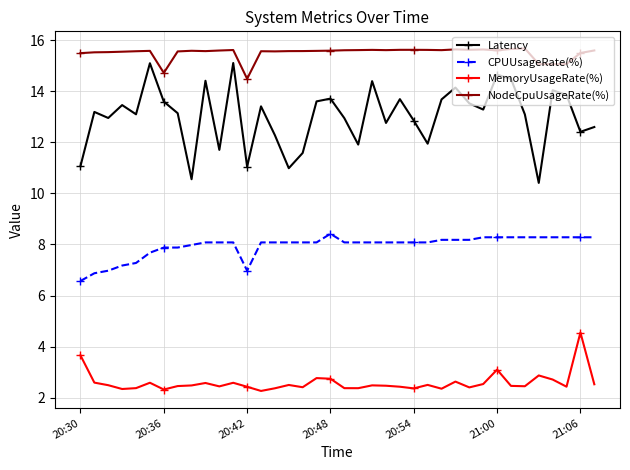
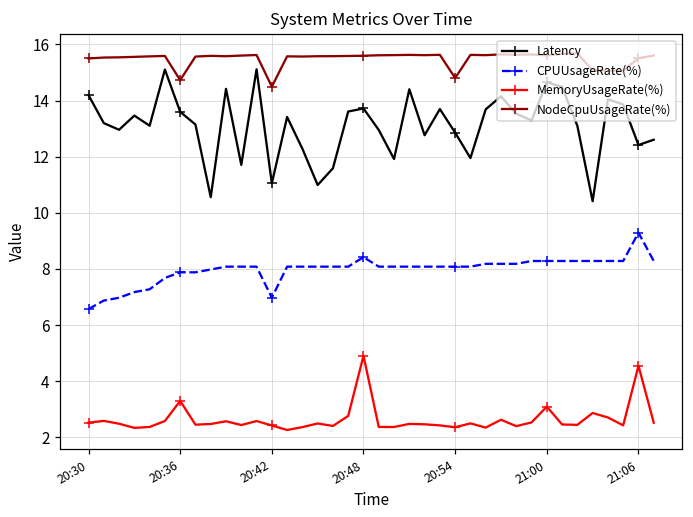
  {
    "Latency": {
-     "20:30": 11.1,
+     "20:30": 14.2,
      "20:36": 13.6,
      "20:42": 11.1,
      "20:48": 13.7,
      "20:54": 12.9,
      "21:06": 12.4
    },
    "CPUUsageRate(%)": {
      "20:30": 6.6,
      "20:36": 7.9,
      "20:42": 7.0,
      "20:48": 8.4,
      "20:54": 8.1,
      "21:00": 8.3,
-     "21:06": 8.3
+     "21:06": 9.3
    },
    "MemoryUsageRate(%)": {
-     "20:30": 3.7,
-     "20:36": 2.3,
+     "20:30": 2.5,
+     "20:36": 3.3,
      "20:42": 2.4,
-     "20:48": 2.7,
+     "20:48": 4.9,
      "20:54": 2.4,
      "21:00": 3.1,
      "21:06": 4.6
    },
    "NodeCpuUsageRate(%)": {
      "20:30": 15.5,
      "20:36": 14.7,
      "20:42": 14.5,
      "20:48": 15.6,
-     "20:54": 15.6
+     "20:54": 14.8
    }
  }
